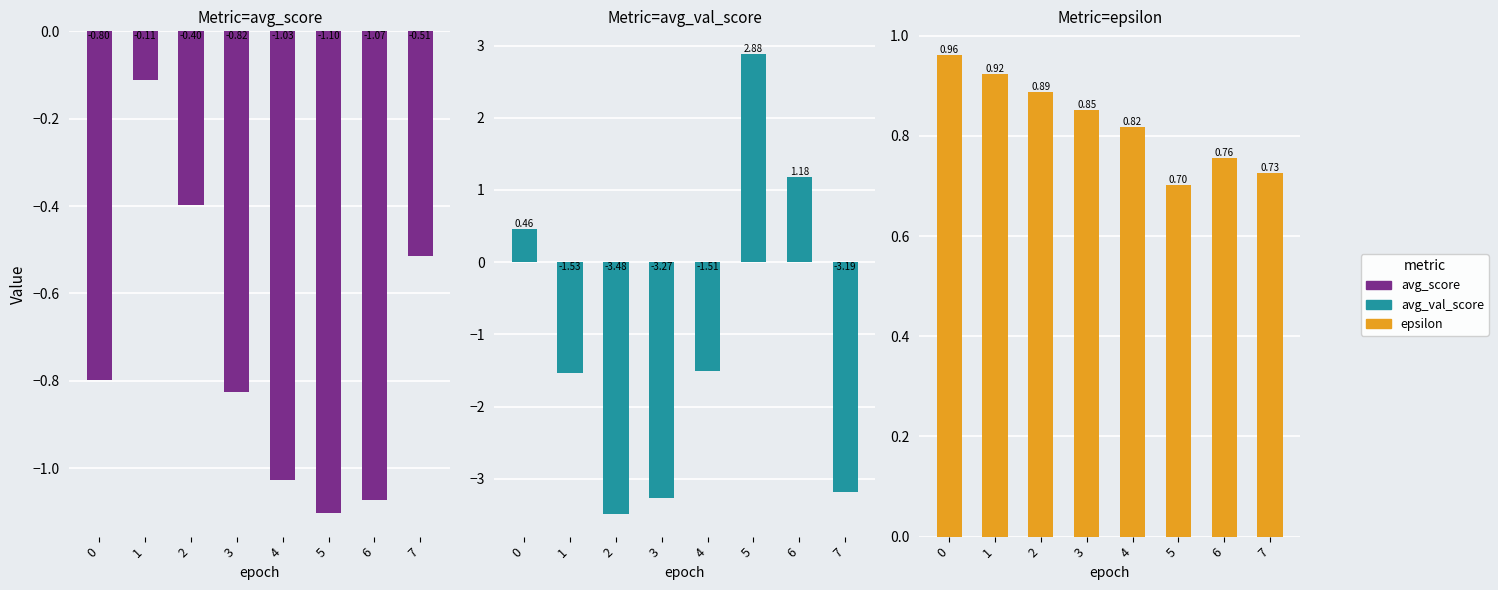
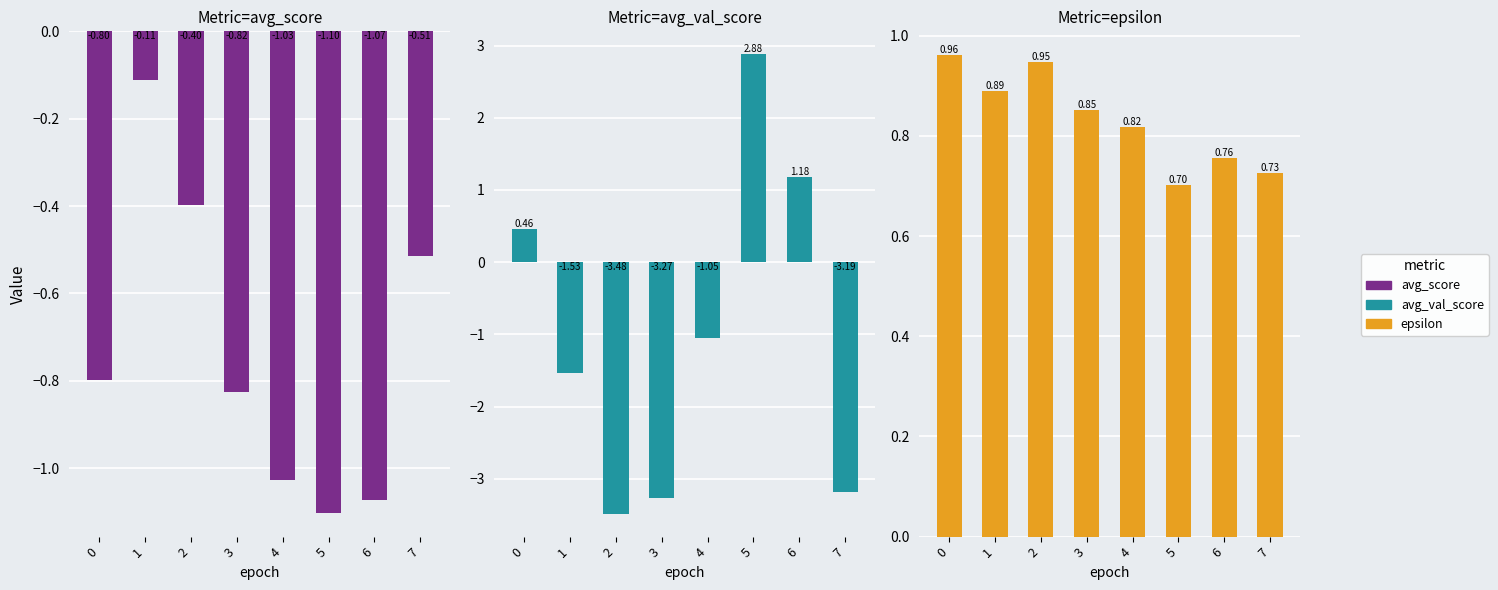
  {
    "Metric=avg_score": {
      "0": -0.80,
      "1": -0.11,
      "2": -0.40,
      "3": -0.82,
      "4": -1.03,
      "5": -1.10,
      "6": -1.07,
      "7": -0.51
    },
    "Metric=avg_val_score": {
      "0": 0.46,
      "1": -1.53,
      "2": -3.48,
      "3": -3.27,
-     "4": -1.51,
+     "4": -1.05,
      "5": 2.88,
      "6": 1.18,
      "7": -3.19
    },
    "Metric=epsilon": {
      "0": 0.96,
-     "1": 0.92,
-     "2": 0.89,
+     "1": 0.89,
+     "2": 0.95,
      "3": 0.85,
      "4": 0.82,
      "5": 0.70,
      "6": 0.76,
      "7": 0.73
    }
  }
